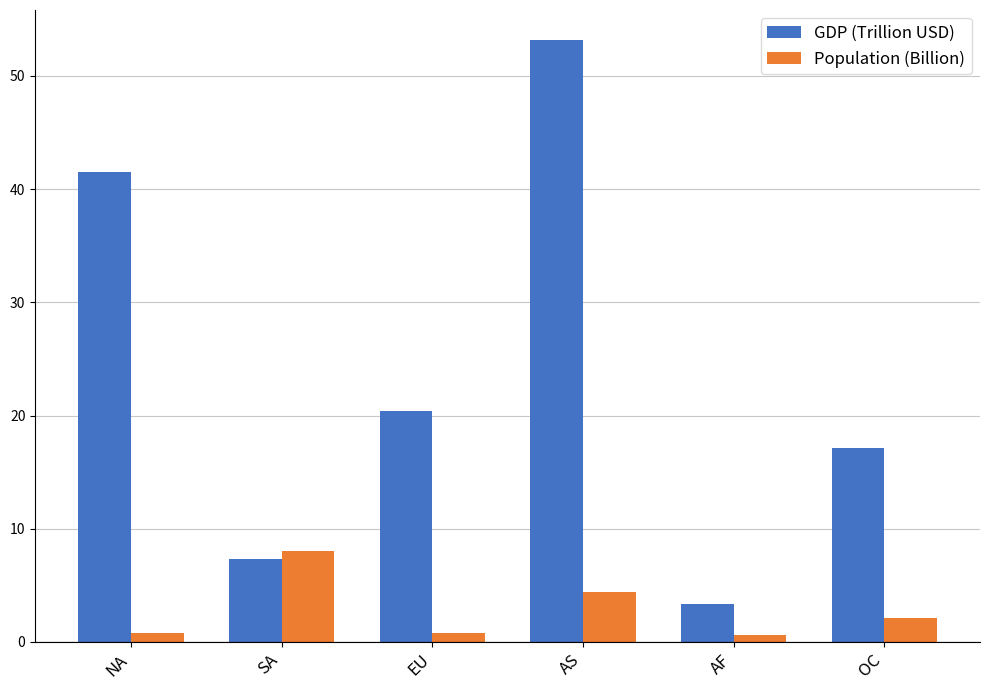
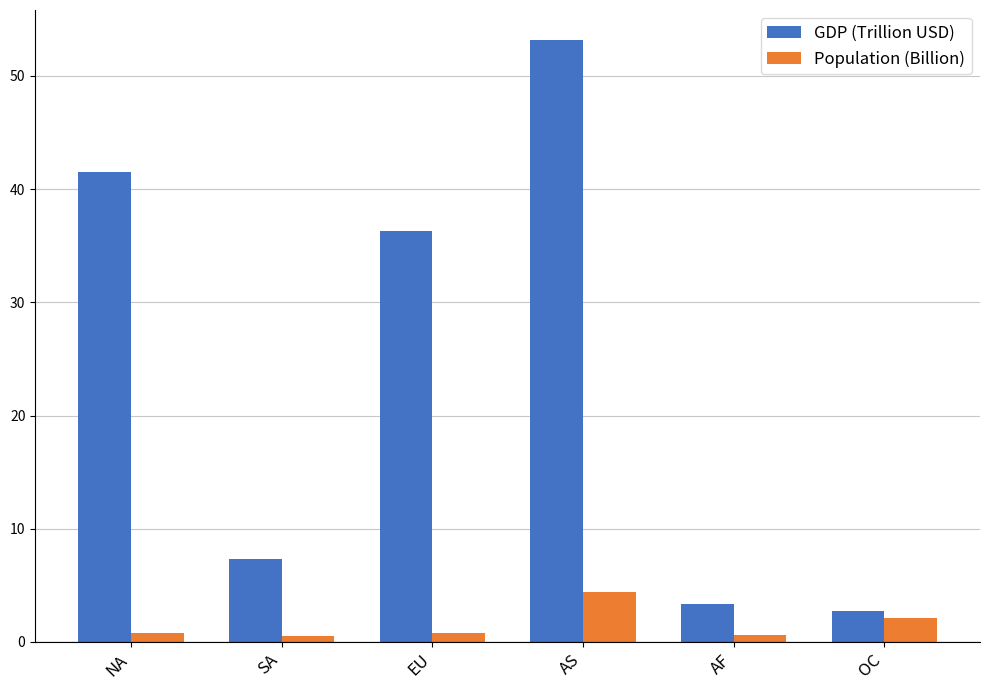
  {
    "GDP (Trillion USD)": {
      "NA": 41.5,
      "SA": 7.3,
-     "EU": 20.4,
+     "EU": 36.3,
      "AS": 53.2,
      "AF": 3.4,
-     "OC": 17.1
+     "OC": 2.8
    },
    "Population (Billion)": {
      "NA": 0.8,
-     "SA": 8.0,
+     "SA": 0.5,
      "EU": 0.8,
      "AS": 4.4,
      "AF": 0.6,
      "OC": 2.1
    }
  }
